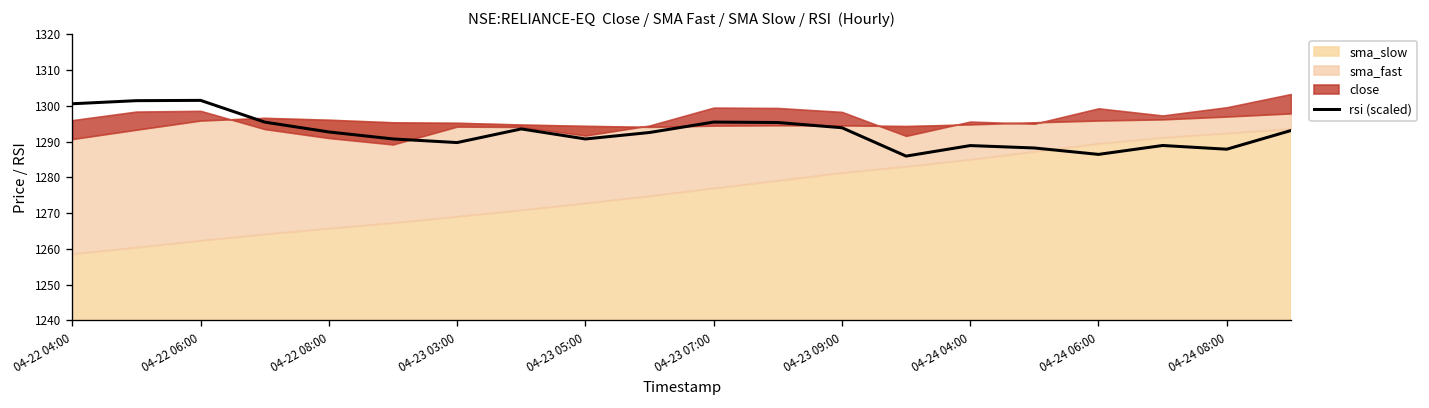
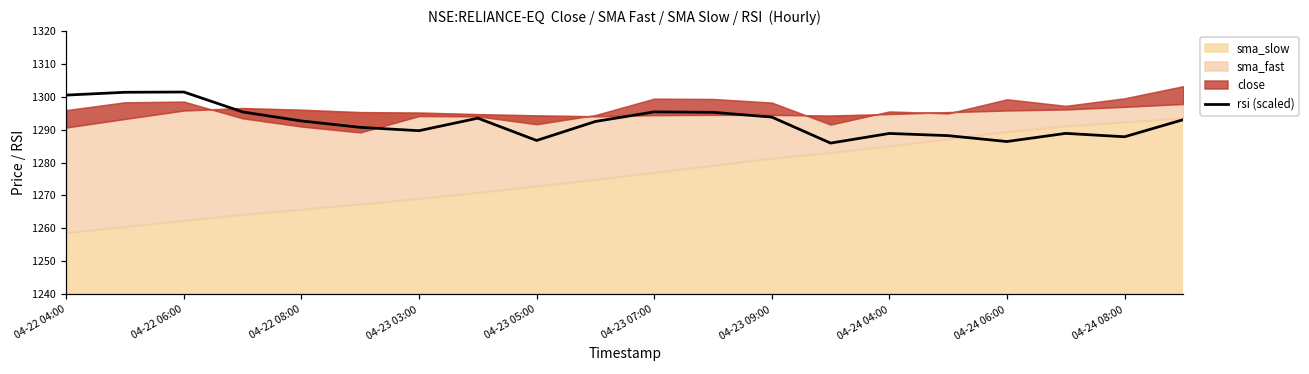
  {
    "rsi (scaled)": {
      "04-22 04:00": 1301,
      "04-22 06:00": 1302,
      "04-22 08:00": 1293,
      "04-23 03:00": 1290,
-     "04-23 05:00": 1291,
+     "04-23 05:00": 1287,
      "04-23 07:00": 1295,
      "04-24 04:00": 1289,
      "04-24 06:00": 1286,
      "04-24 08:00": 1288
    }
  }
